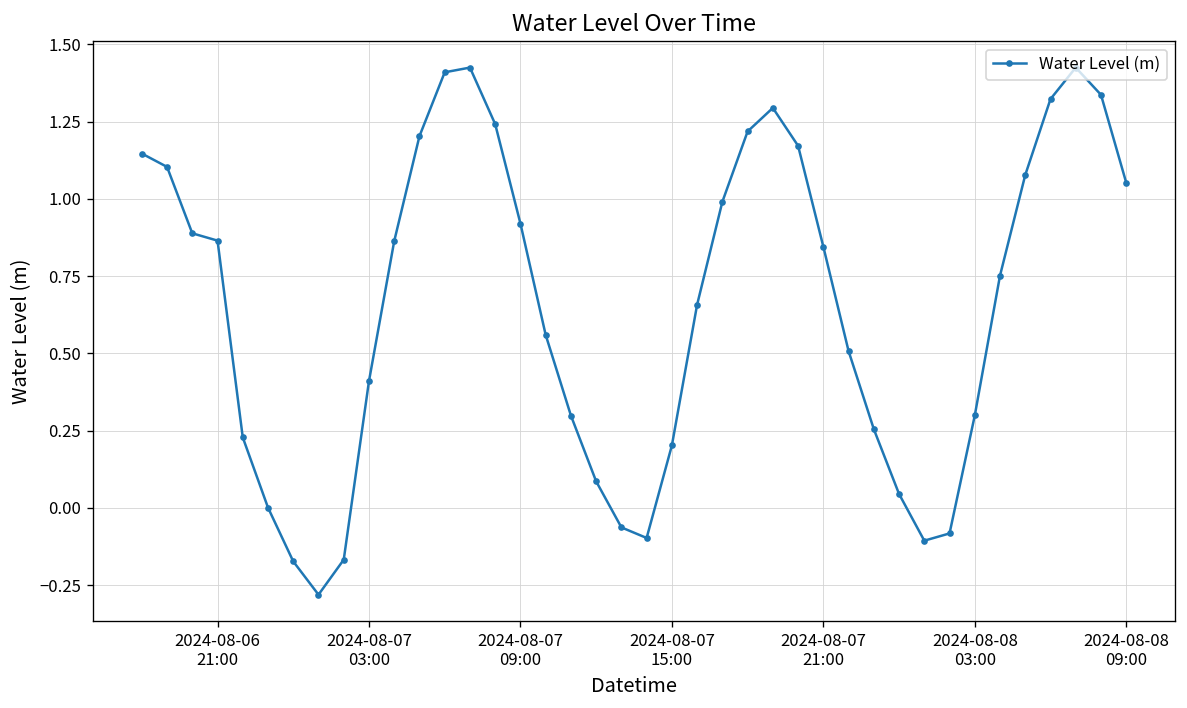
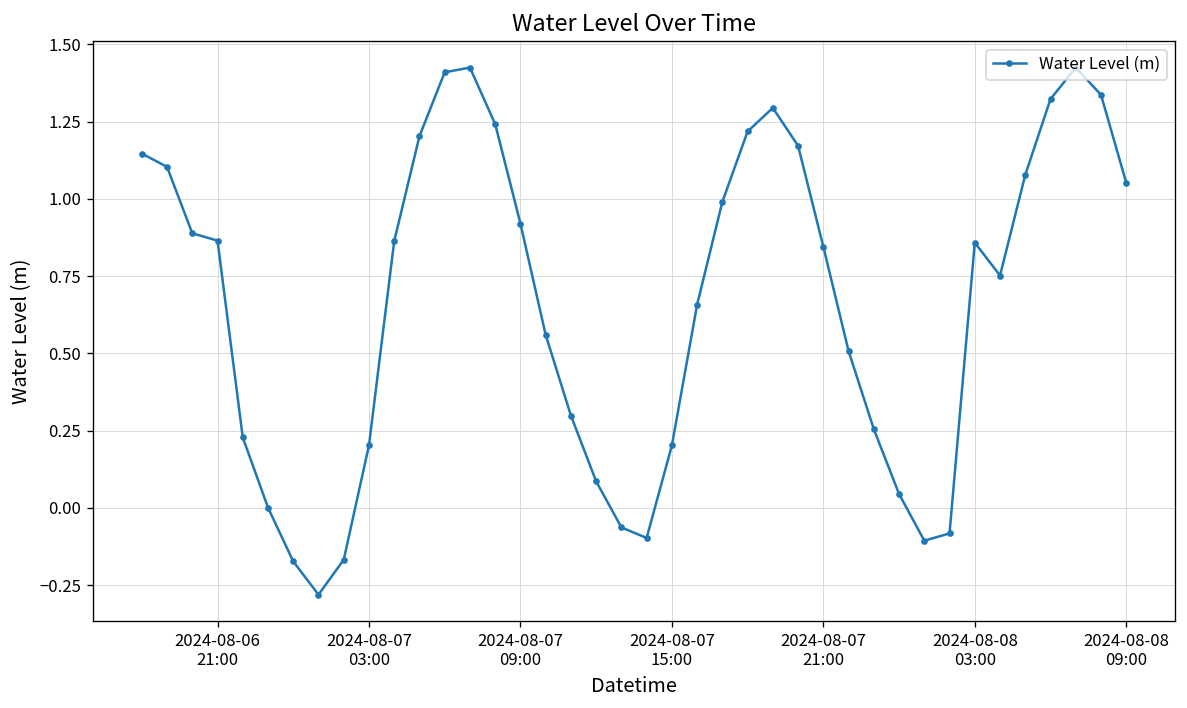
  {
    "2024-08-06 21:00": 0.86,
-   "2024-08-07 03:00": 0.41,
+   "2024-08-07 03:00": 0.20,
    "2024-08-07 09:00": 0.92,
    "2024-08-07 15:00": 0.20,
    "2024-08-07 21:00": 0.85,
-   "2024-08-08 03:00": 0.30,
+   "2024-08-08 03:00": 0.86,
    "2024-08-08 09:00": 1.05
  }
